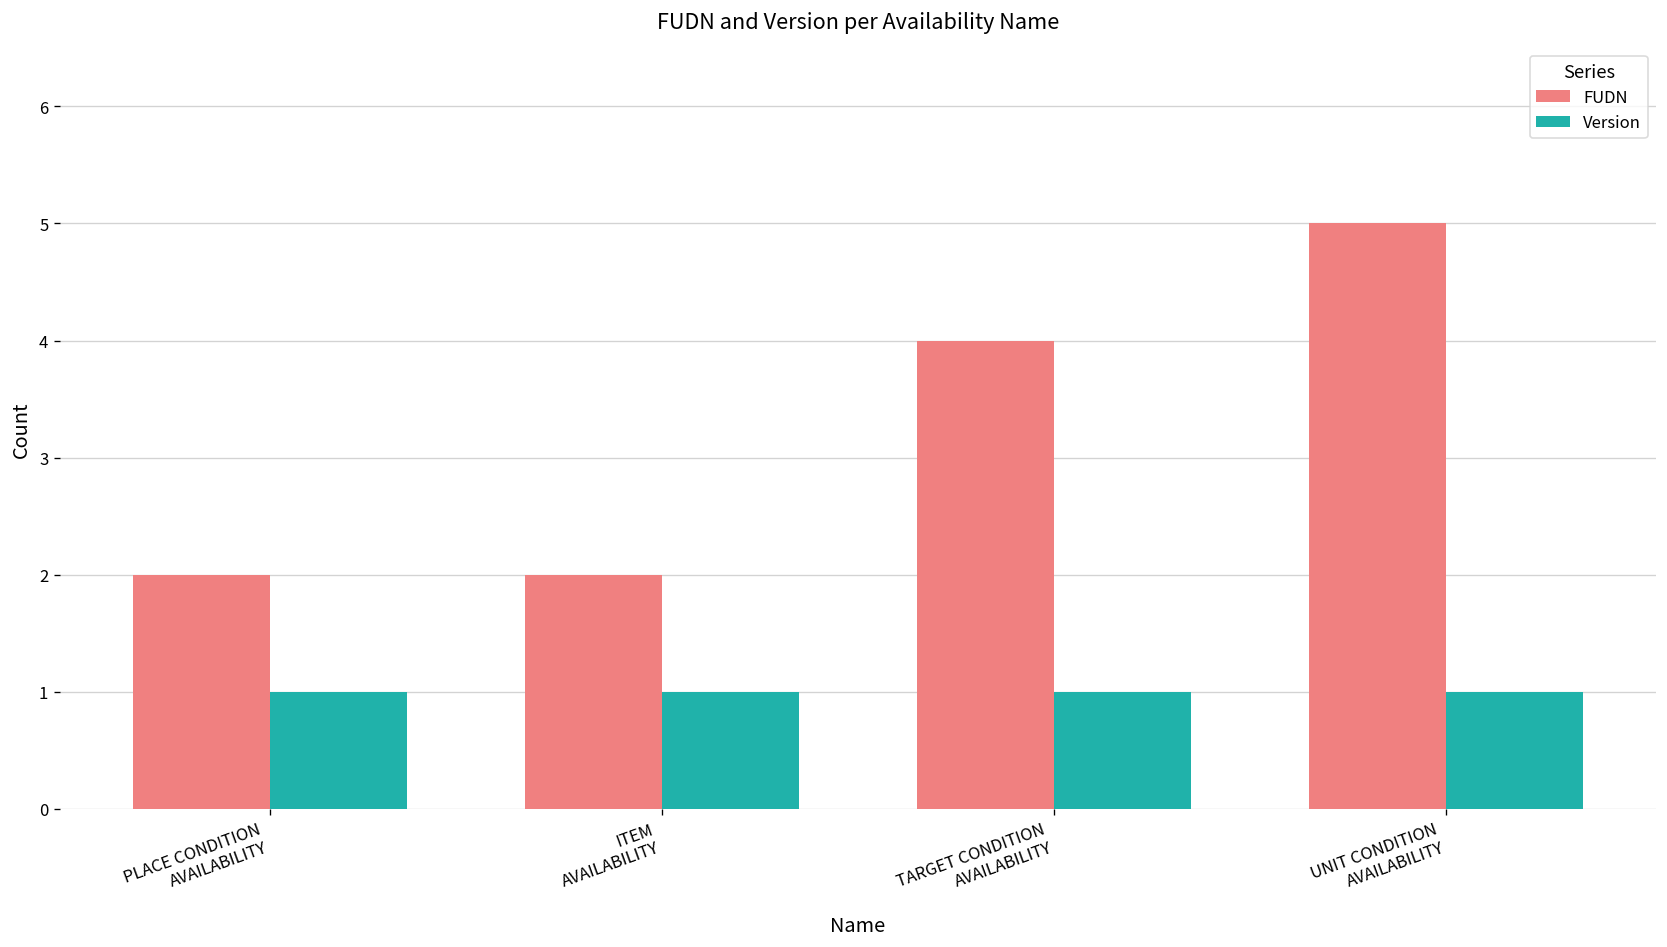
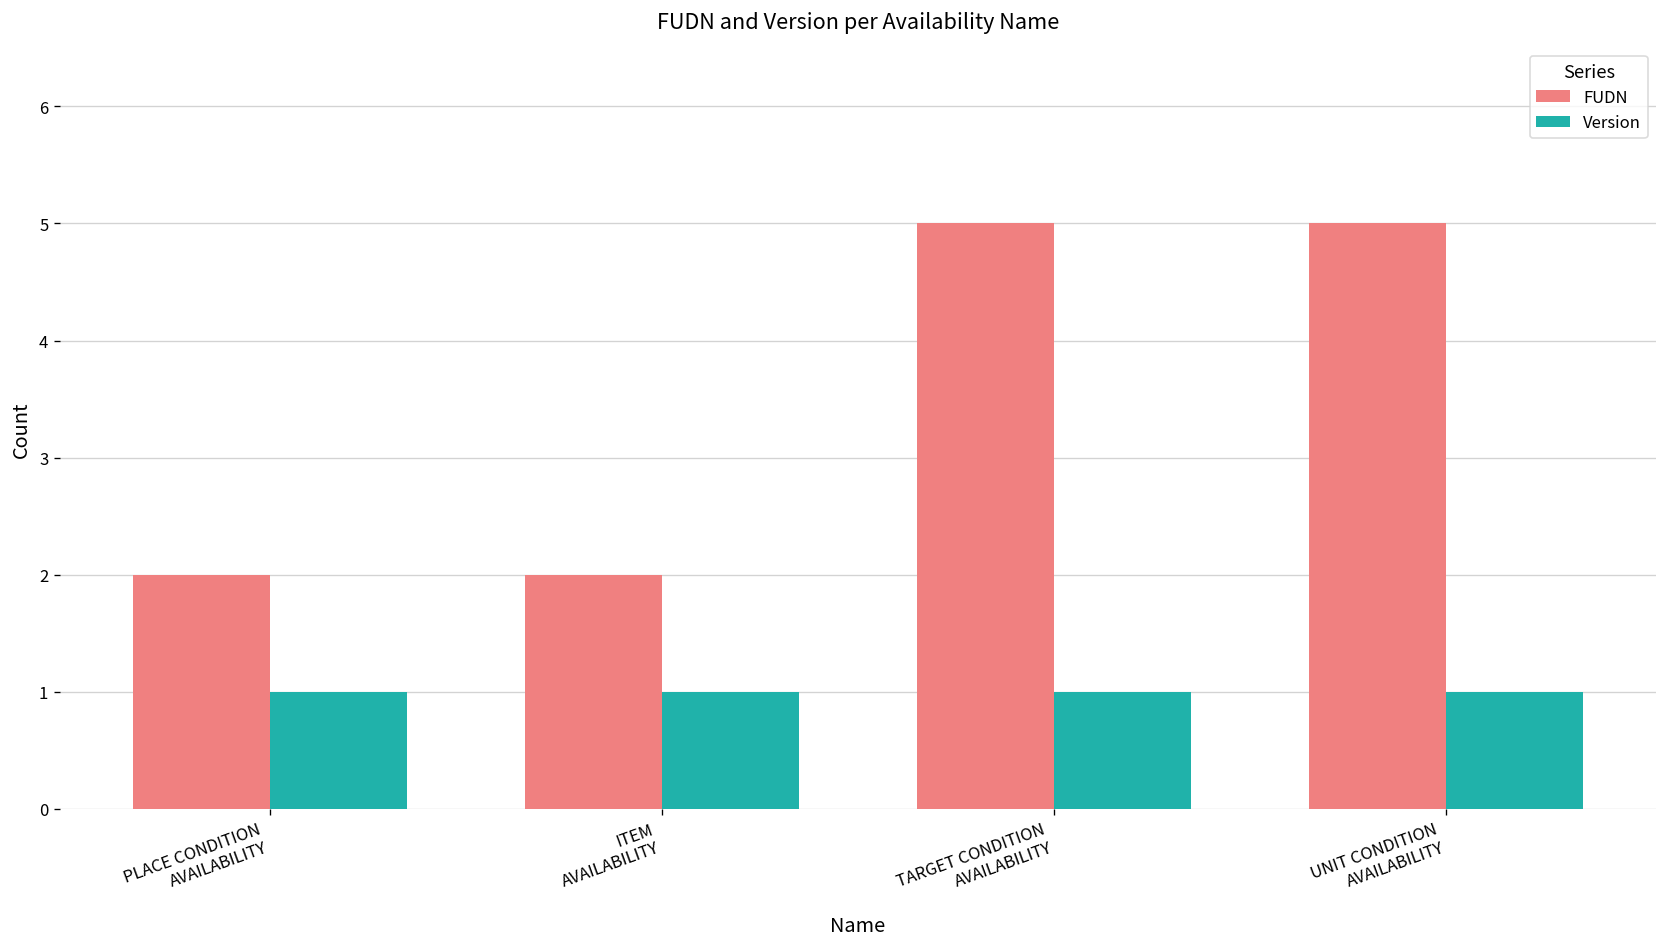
  {
    "FUDN": {
      "PLACE CONDITION AVAILABILITY": 2,
      "ITEM AVAILABILITY": 2,
-     "TARGET CONDITION AVAILABILITY": 4,
+     "TARGET CONDITION AVAILABILITY": 5,
      "UNIT CONDITION AVAILABILITY": 5
    },
    "Version": {
      "PLACE CONDITION AVAILABILITY": 1,
      "ITEM AVAILABILITY": 1,
      "TARGET CONDITION AVAILABILITY": 1,
      "UNIT CONDITION AVAILABILITY": 1
    }
  }
